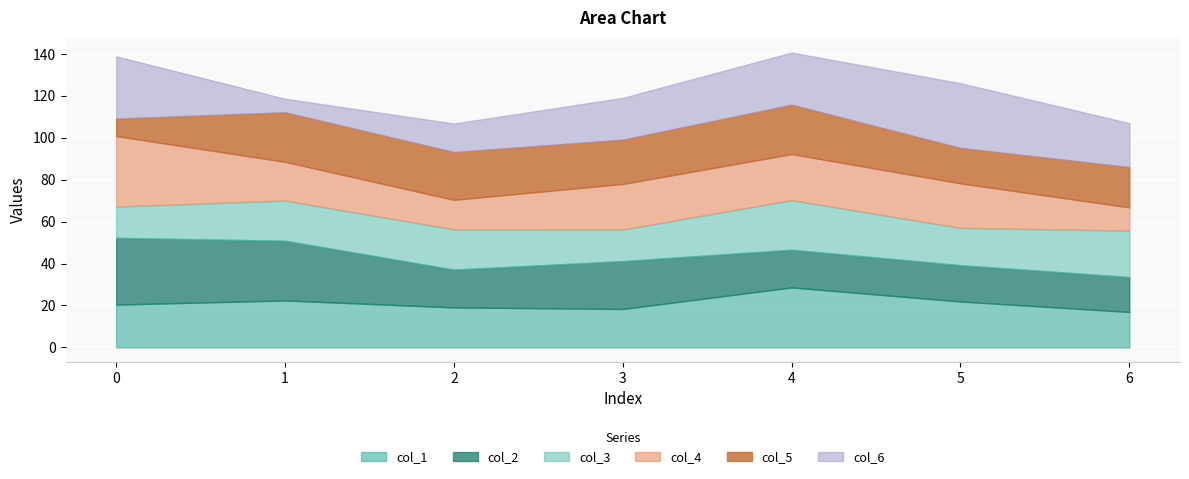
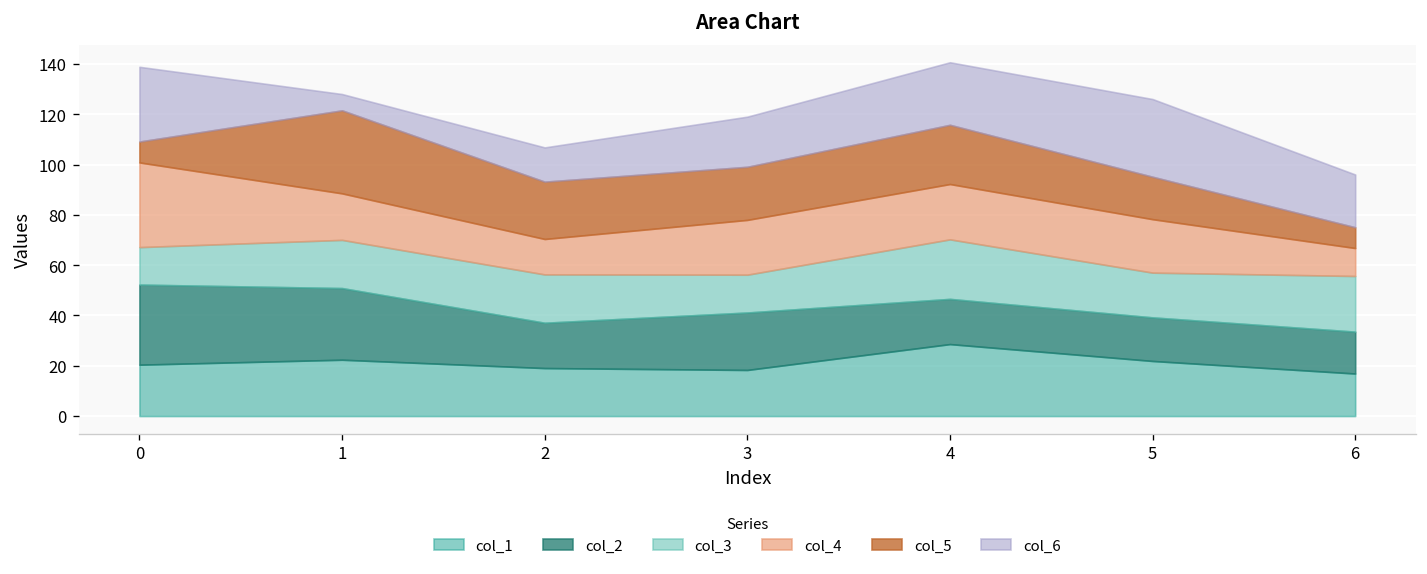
  {
    "col_2": {
      "0": 32,
      "1": 28,
      "2": 18,
      "3": 23,
      "4": 18,
      "5": 17,
      "6": 17
    },
    "col_4": {
      "0": 34,
      "1": 19,
      "2": 14,
      "3": 22,
      "4": 22,
      "5": 21,
      "6": 11
    },
    "col_5": {
      "0": 8,
-     "1": 24,
+     "1": 33,
      "2": 23,
      "3": 21,
      "4": 24,
      "5": 17,
-     "6": 19
+     "6": 8
    },
    "col_6": {
      "0": 30,
      "1": 6,
      "2": 14,
      "3": 20,
      "4": 25,
      "5": 31,
      "6": 21
    }
  }
